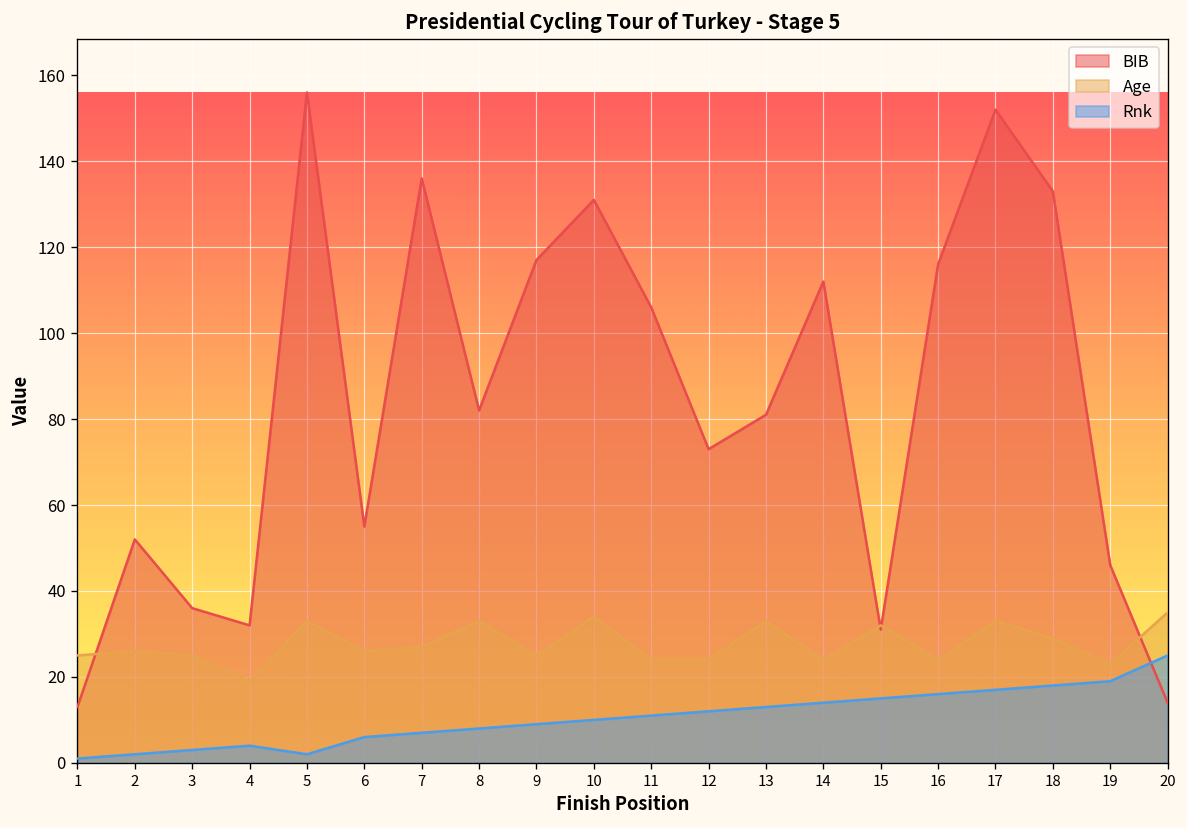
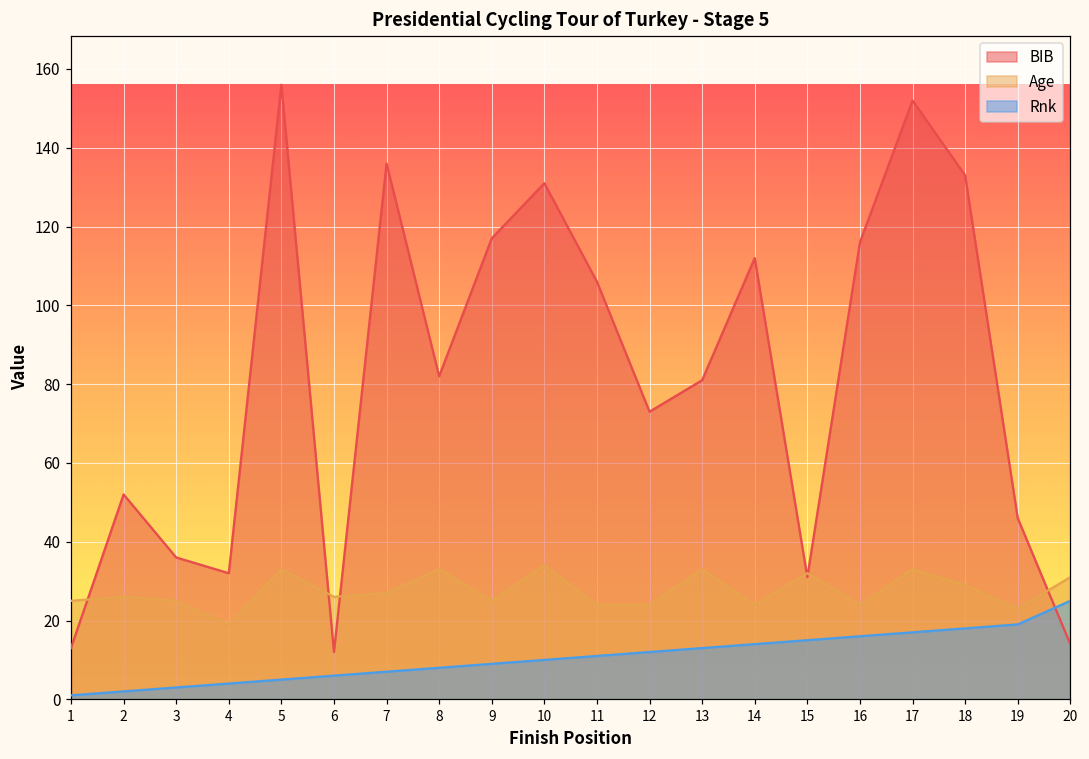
  {
    "BIB": {
      "1": 13,
      "2": 52,
      "3": 36,
      "4": 32,
      "5": 156,
-     "6": 55,
+     "6": 12,
      "7": 136,
      "8": 82,
      "9": 117,
      "10": 131,
      "11": 106,
      "12": 73,
      "13": 81,
      "14": 112,
      "15": 31,
      "16": 116,
      "17": 152,
      "18": 133,
      "19": 46,
      "20": 14
    },
    "Age": {
      "1": 25,
      "2": 26,
      "3": 25,
      "4": 19,
      "5": 33,
      "6": 26,
      "7": 27,
      "8": 33,
      "9": 25,
      "10": 34,
      "11": 24,
      "12": 24,
      "13": 33,
      "14": 24,
      "15": 32,
      "16": 24,
      "17": 33,
      "18": 29,
      "19": 23,
-     "20": 35
+     "20": 31
    },
    "Rnk": {
      "1": 1,
      "2": 2,
      "3": 3,
      "4": 4,
-     "5": 2,
+     "5": 5,
      "6": 6,
      "7": 7,
      "8": 8,
      "9": 9,
      "10": 10,
      "11": 11,
      "12": 12,
      "13": 13,
      "14": 14,
      "15": 15,
      "16": 16,
      "17": 17,
      "18": 18,
      "19": 19,
      "20": 25
    }
  }
